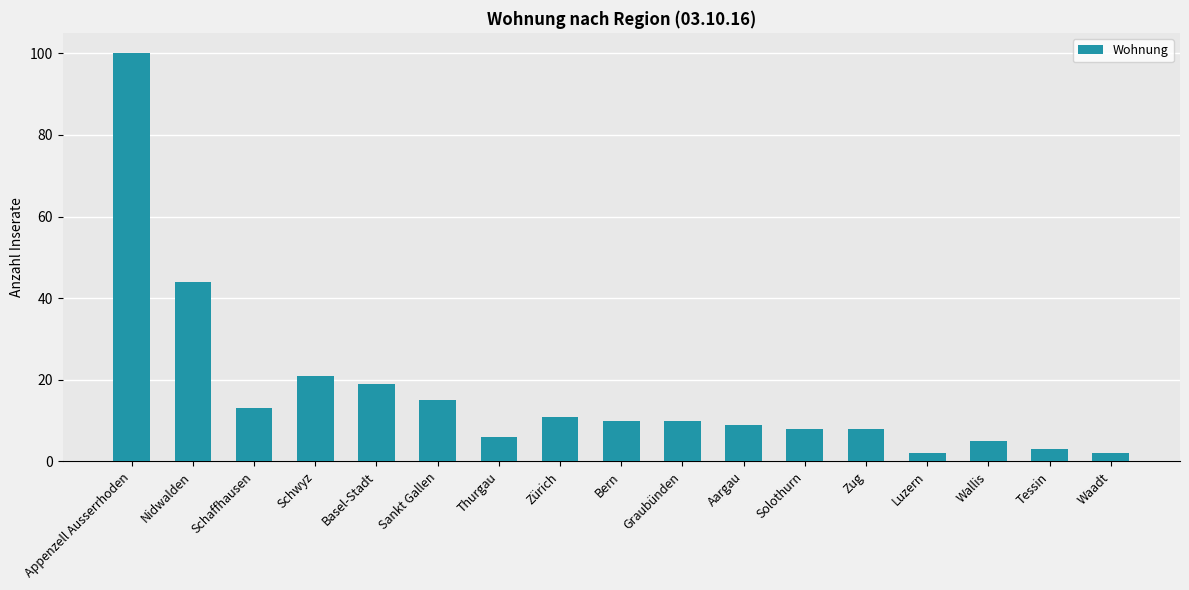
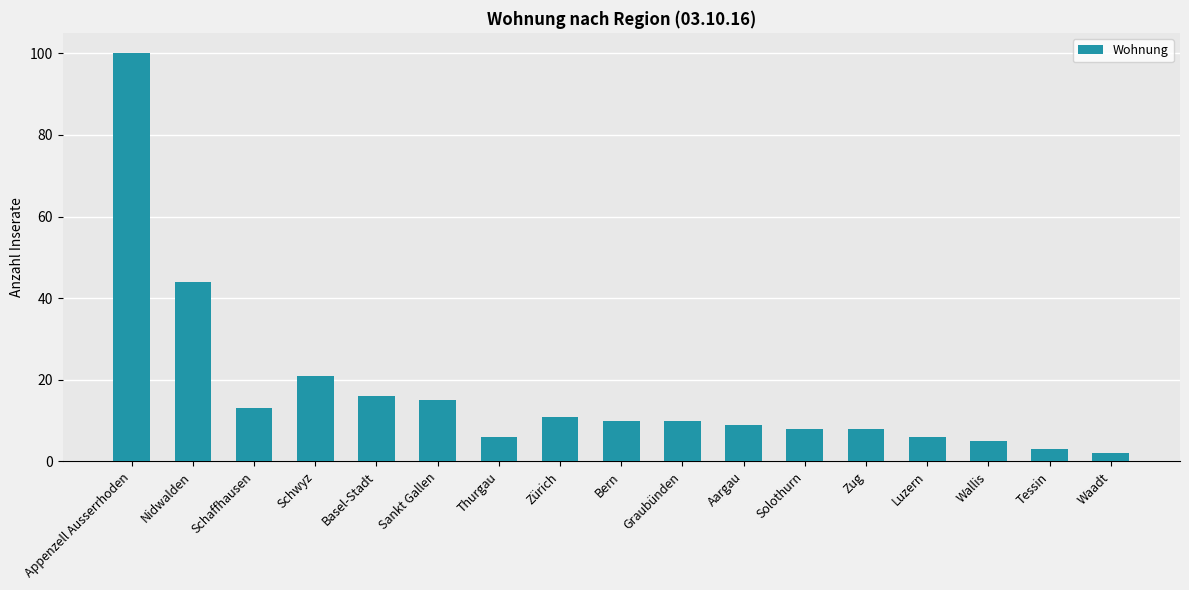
  {
    "Appenzell Ausserrhoden": 100,
    "Nidwalden": 44,
    "Schaffhausen": 13,
    "Schwyz": 21,
-   "Basel-Stadt": 19,
+   "Basel-Stadt": 16,
    "Sankt Gallen": 15,
    "Thurgau": 6,
    "Zürich": 11,
    "Bern": 10,
    "Graubünden": 10,
    "Aargau": 9,
    "Solothurn": 8,
    "Zug": 8,
-   "Luzern": 2,
+   "Luzern": 6,
    "Wallis": 5,
    "Tessin": 3,
    "Waadt": 2
  }
